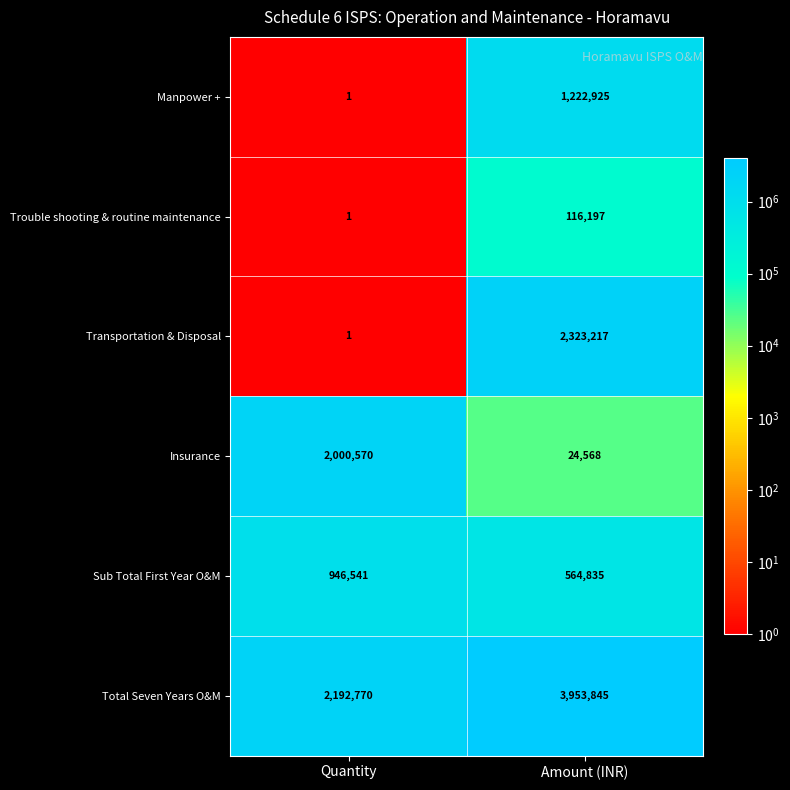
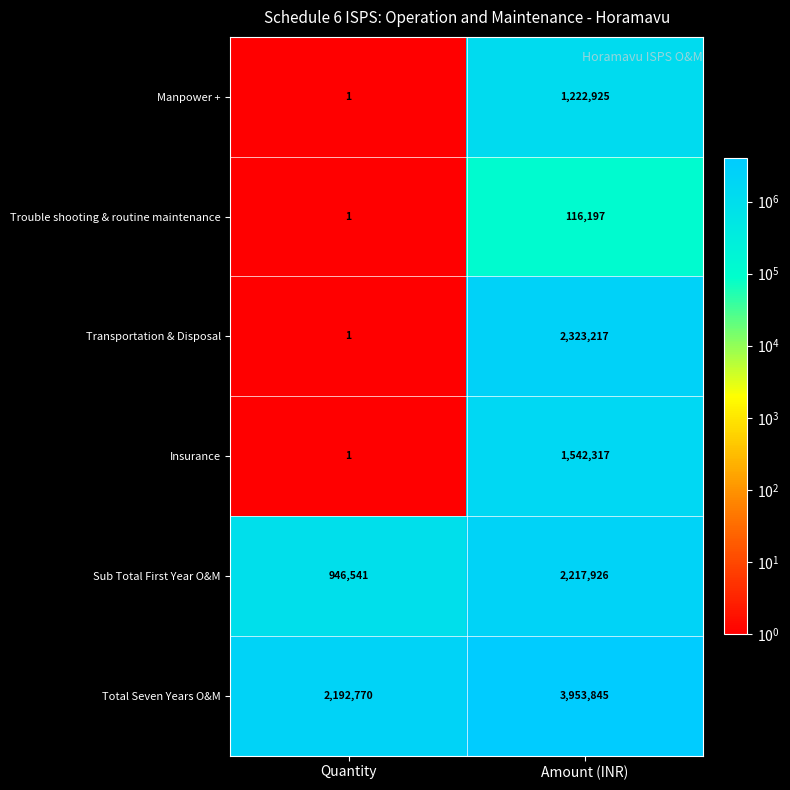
  {
    "Manpower +": {
      "Quantity": "1"
    },
    "Trouble shooting & routine maintenance": {
      "Quantity": "1",
      "Amount (INR)": "116,197"
    },
    "Transportation & Disposal": {
      "Quantity": "1",
      "Amount (INR)": "2,323,217"
    },
    "Insurance": {
-     "Quantity": "2,000,570",
-     "Amount (INR)": "24,568"
+     "Quantity": "1",
+     "Amount (INR)": "1,542,317"
    },
    "Sub Total First Year O&M": {
      "Quantity": "946,541",
-     "Amount (INR)": "564,835"
+     "Amount (INR)": "2,217,926"
    },
    "Total Seven Years O&M": {
      "Quantity": "2,192,770",
      "Amount (INR)": "3,953,845"
    }
  }
